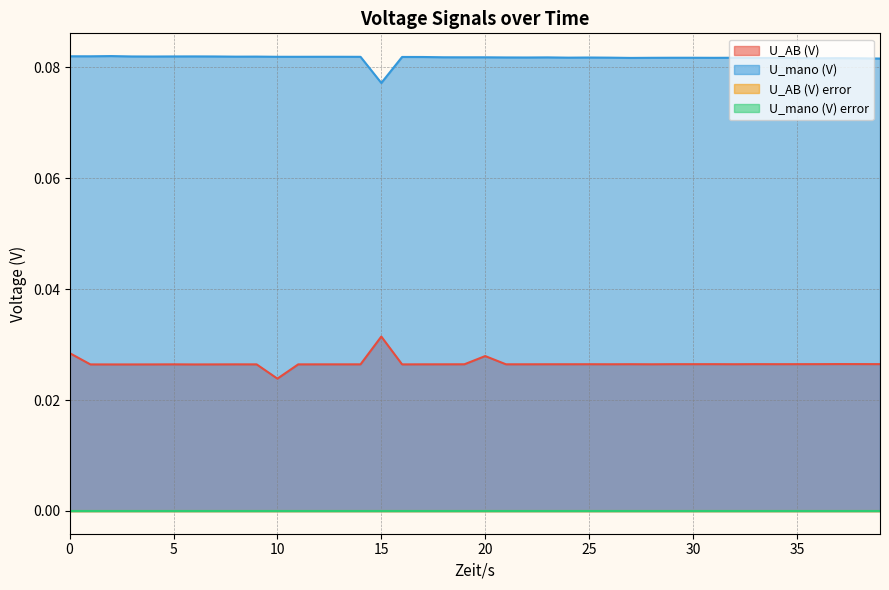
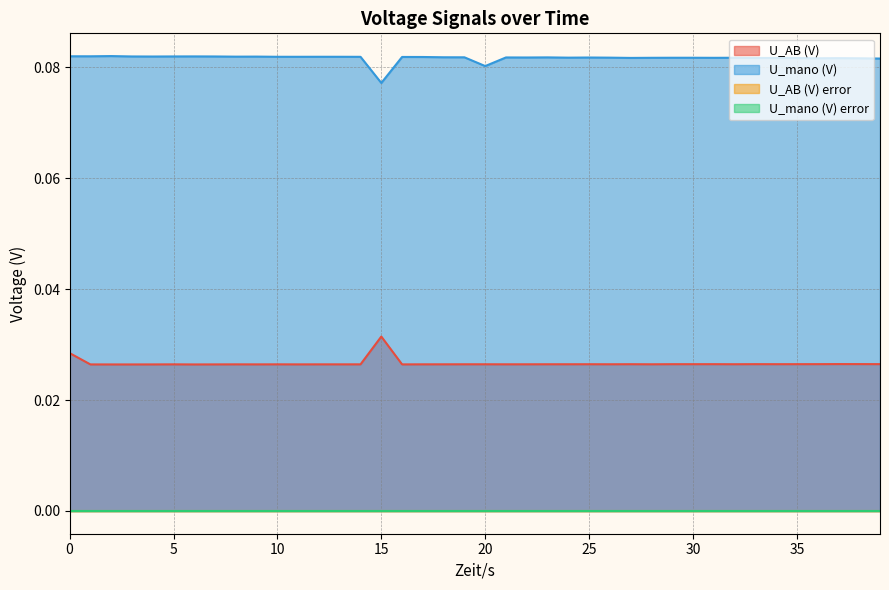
  {
    "U_AB (V)": {
      "0": 0.028,
      "5": 0.026,
-     "10": 0.024,
+     "10": 0.026,
      "15": 0.031,
-     "20": 0.028,
+     "20": 0.026,
      "25": 0.026,
      "30": 0.026,
      "35": 0.026
    },
    "U_mano (V)": {
      "0": 0.082,
      "5": 0.082,
      "10": 0.082,
      "15": 0.077,
-     "20": 0.082,
+     "20": 0.080,
      "25": 0.082,
      "30": 0.082
    },
    "U_mano (V) error": {
      "0": 0.000,
      "5": 0.000,
      "10": 0.000,
      "15": 0.000,
      "20": 0.000,
      "25": 0.000,
      "30": 0.000,
      "35": 0.000
    }
  }
